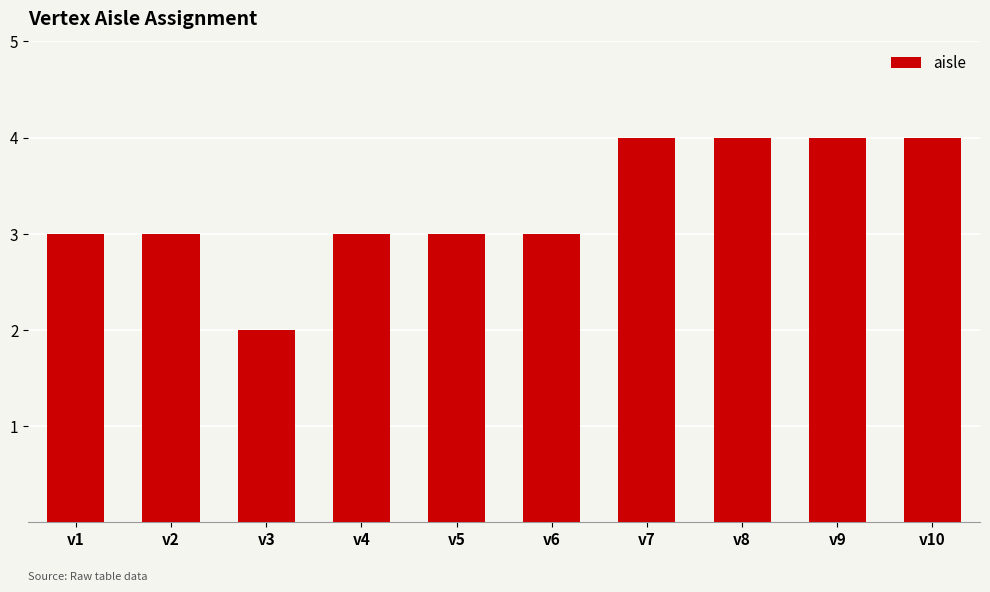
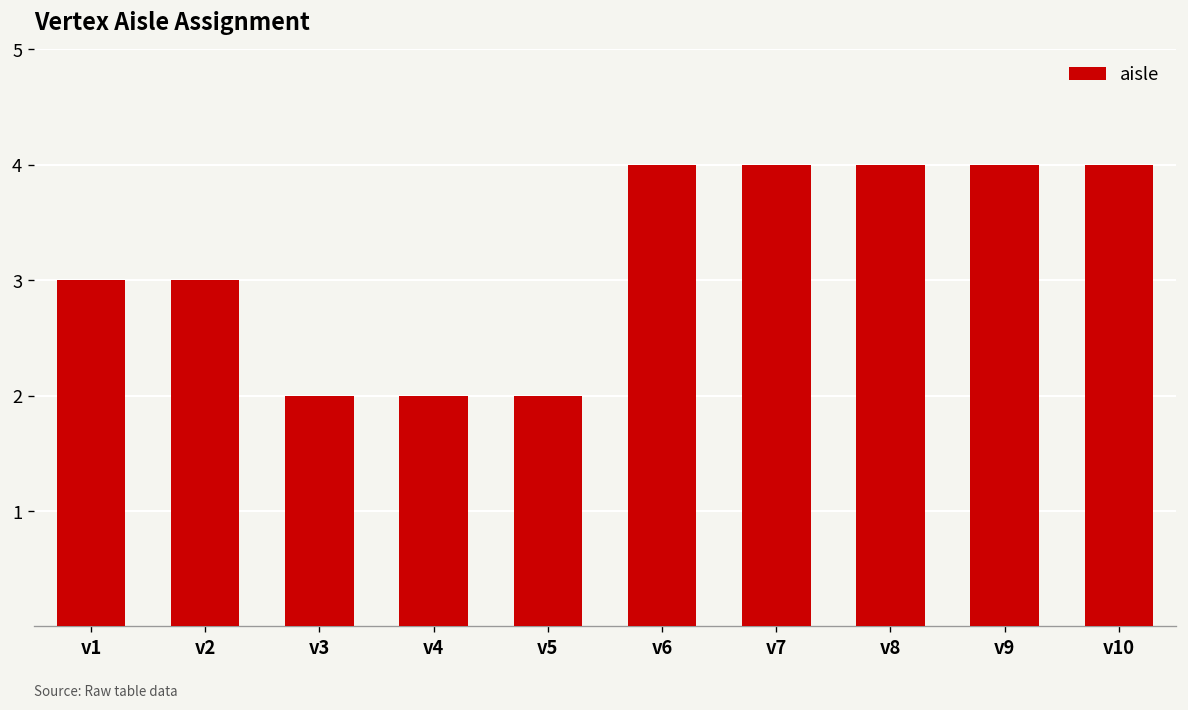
  {
    "v1": 3,
    "v2": 3,
    "v3": 2,
-   "v4": 3,
-   "v5": 3,
-   "v6": 3,
+   "v4": 2,
+   "v5": 2,
+   "v6": 4,
    "v7": 4,
    "v8": 4,
    "v9": 4,
    "v10": 4
  }
